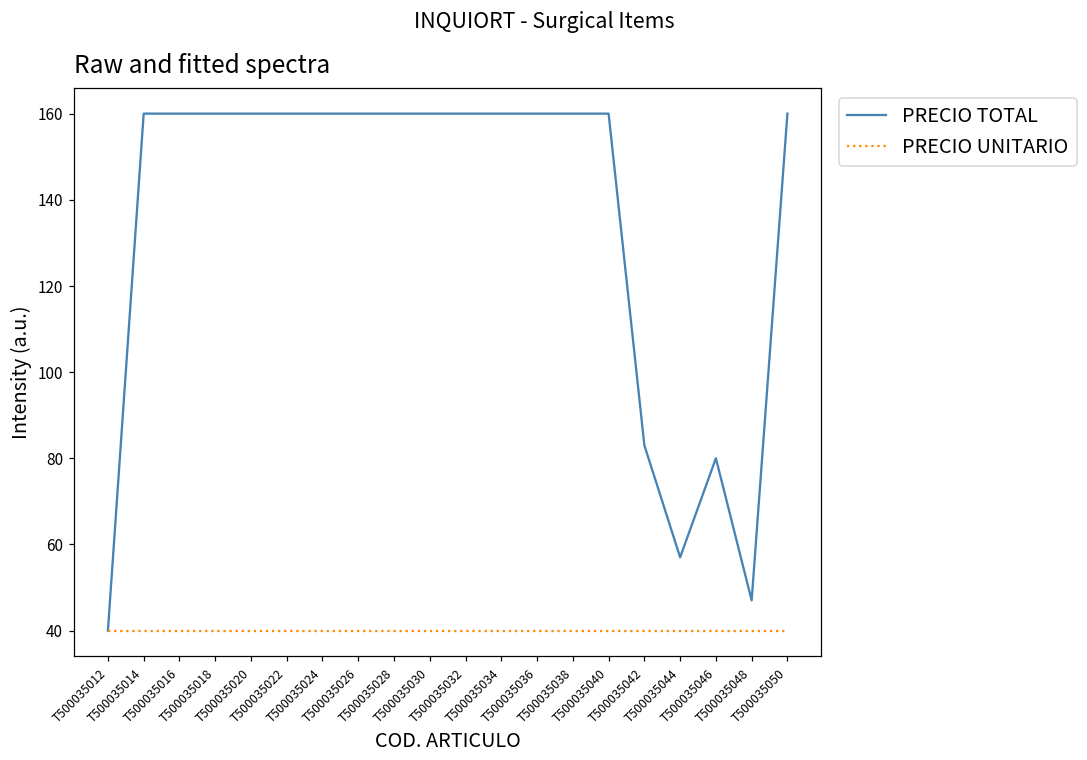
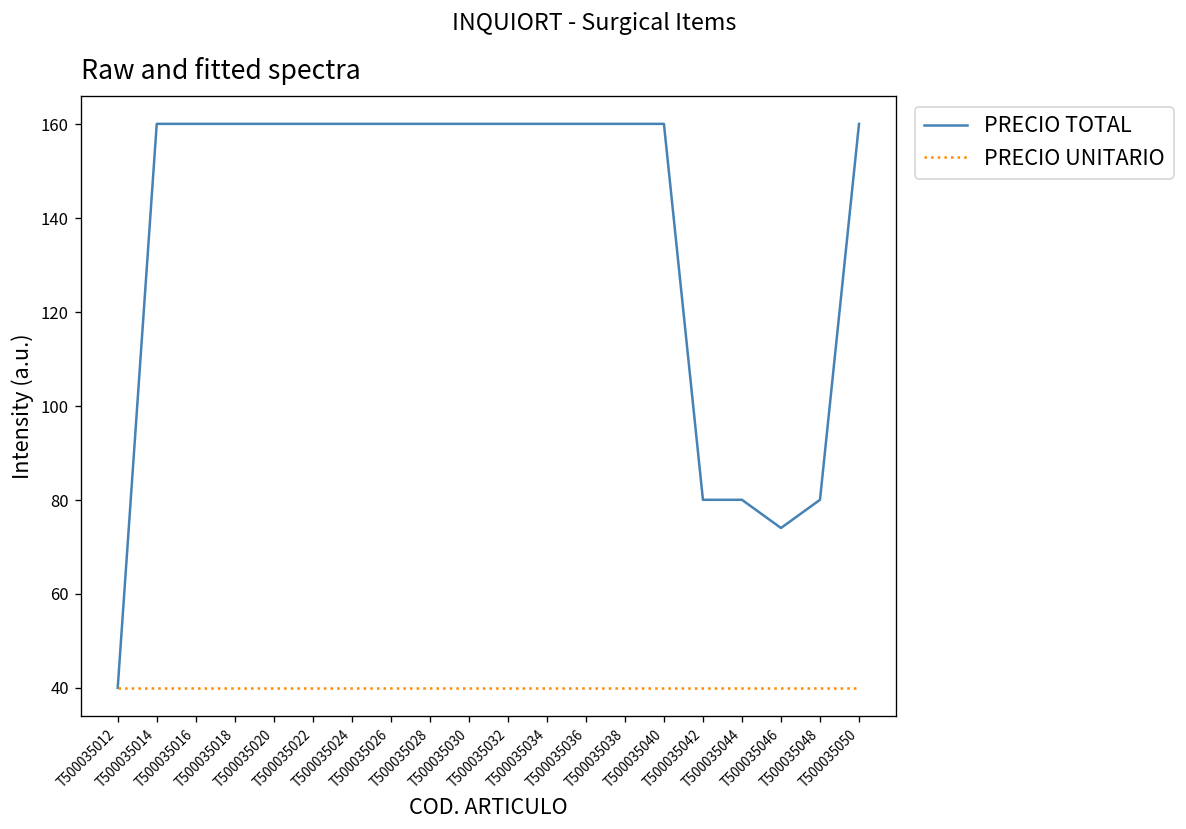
  {
    "PRECIO TOTAL": {
      "T500035014": 160,
      "T500035016": 160,
      "T500035018": 160,
      "T500035020": 160,
      "T500035022": 160,
      "T500035024": 160,
      "T500035026": 160,
      "T500035028": 160,
      "T500035030": 160,
      "T500035032": 160,
      "T500035034": 160,
      "T500035036": 160,
      "T500035038": 160,
      "T500035040": 160,
-     "T500035042": 83,
-     "T500035044": 57,
-     "T500035046": 80,
-     "T500035048": 47,
+     "T500035042": 80,
+     "T500035044": 80,
+     "T500035046": 74,
+     "T500035048": 80,
      "T500035050": 160
    },
    "PRECIO UNITARIO": {
      "T500035014": 40,
      "T500035016": 40,
      "T500035018": 40,
      "T500035020": 40,
      "T500035022": 40,
      "T500035024": 40,
      "T500035026": 40,
      "T500035028": 40,
      "T500035030": 40,
      "T500035032": 40,
      "T500035034": 40,
      "T500035036": 40,
      "T500035038": 40,
      "T500035040": 40,
      "T500035042": 40,
      "T500035044": 40,
      "T500035046": 40,
      "T500035048": 40,
      "T500035050": 40
    }
  }
